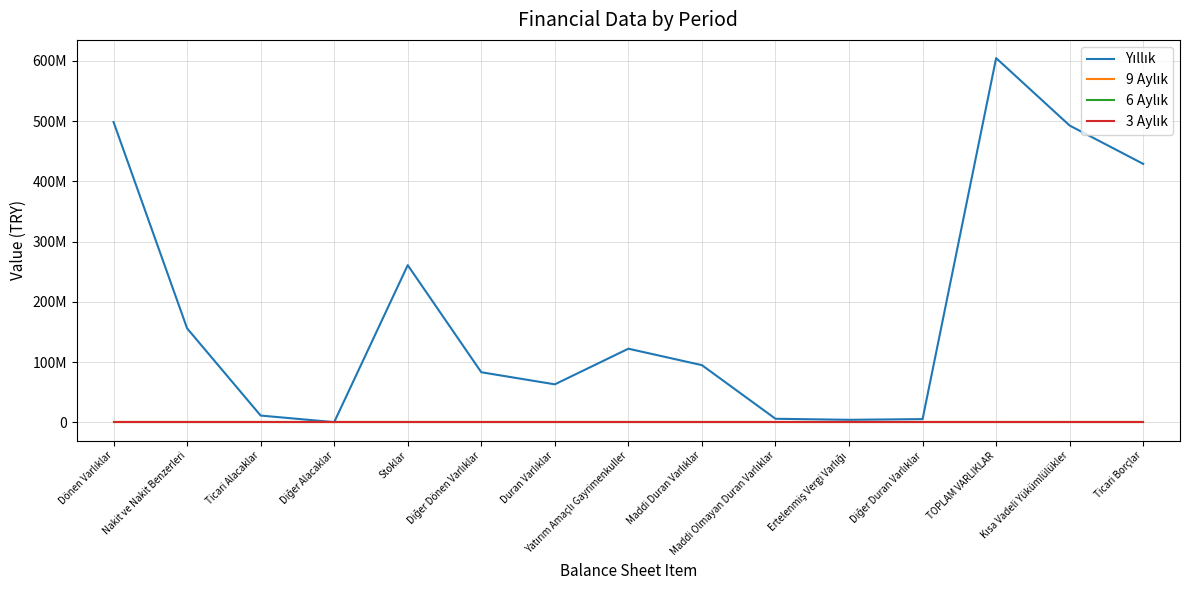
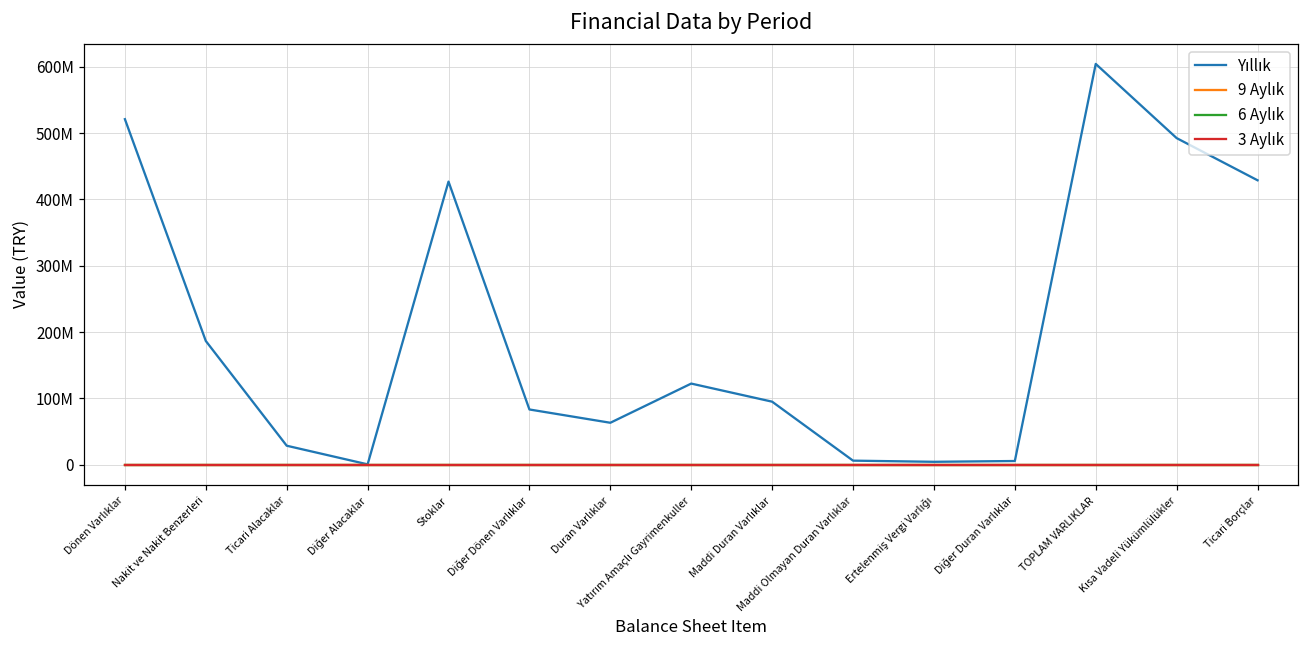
  {
    "Yıllık": {
-     "Dönen Varlıklar": 500000000,
-     "Nakit ve Nakit Benzerleri": 160000000,
-     "Ticari Alacaklar": 10000000,
-     "Stoklar": 260000000,
+     "Dönen Varlıklar": 520000000,
+     "Nakit ve Nakit Benzerleri": 190000000,
+     "Ticari Alacaklar": 30000000,
+     "Stoklar": 430000000,
      "Diğer Dönen Varlıklar": 80000000,
      "Duran Varlıklar": 60000000,
      "Yatırım Amaçlı Gayrimenkuller": 120000000,
      "Maddi Duran Varlıklar": 100000000,
      "Maddi Olmayan Duran Varlıklar": 10000000,
      "Ertelenmiş Vergi Varlığı": 0,
      "Diğer Duran Varlıklar": 10000000,
      "TOPLAM VARLIKLAR": 600000000,
      "Kısa Vadeli Yükümlülükler": 490000000,
      "Ticari Borçlar": 430000000
    },
    "3 Aylık": {
      "Dönen Varlıklar": 0,
      "Nakit ve Nakit Benzerleri": 0,
      "Ticari Alacaklar": 0,
      "Stoklar": 0,
      "Diğer Dönen Varlıklar": 0,
      "Duran Varlıklar": 0,
      "Yatırım Amaçlı Gayrimenkuller": 0,
      "Maddi Duran Varlıklar": 0,
      "Maddi Olmayan Duran Varlıklar": 0,
      "Ertelenmiş Vergi Varlığı": 0,
      "Diğer Duran Varlıklar": 0,
      "TOPLAM VARLIKLAR": 0,
      "Kısa Vadeli Yükümlülükler": 0,
      "Ticari Borçlar": 0
    }
  }
